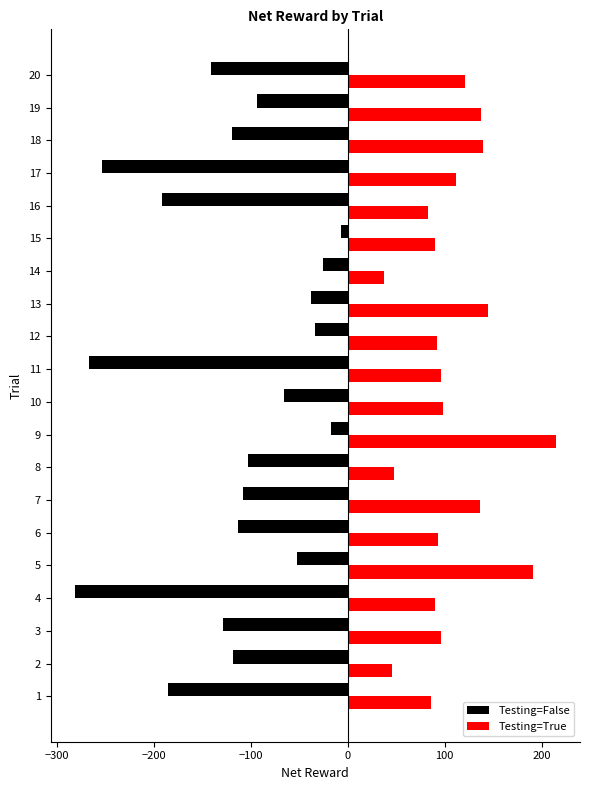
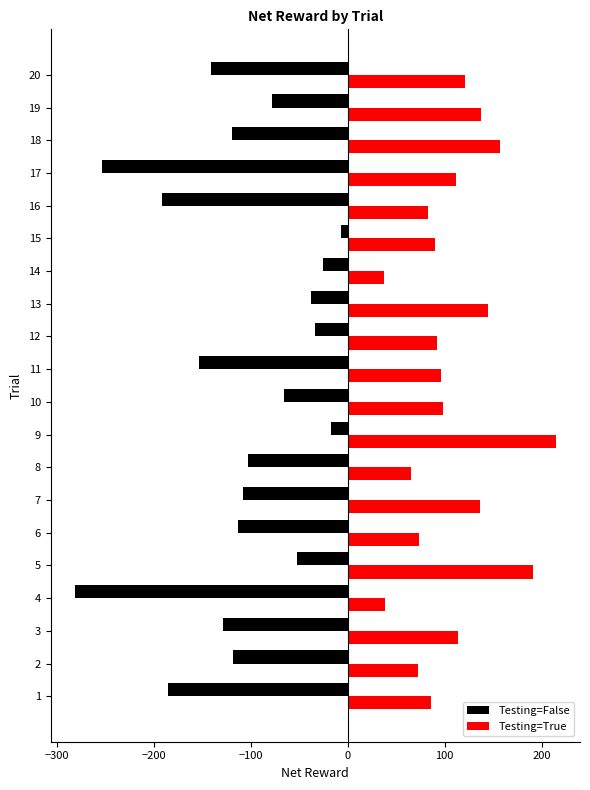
  {
    "Testing=False": {
      "20": -140,
-     "19": -90,
+     "19": -80,
      "18": -120,
      "17": -250,
      "16": -190,
      "15": -10,
      "14": -30,
      "13": -40,
      "12": -30,
-     "11": -270,
+     "11": -150,
      "10": -70,
      "9": -20,
      "8": -100,
      "7": -110,
      "6": -110,
      "5": -50,
      "4": -280,
      "3": -130,
      "2": -120,
      "1": -180
    },
    "Testing=True": {
      "20": 120,
      "19": 140,
-     "18": 140,
+     "18": 160,
      "17": 110,
      "16": 80,
      "15": 90,
      "14": 40,
      "13": 140,
      "12": 90,
      "11": 100,
      "10": 100,
      "9": 210,
-     "8": 50,
+     "8": 70,
      "7": 140,
-     "6": 90,
+     "6": 70,
      "5": 190,
-     "4": 90,
-     "3": 100,
-     "2": 50,
+     "4": 40,
+     "3": 110,
+     "2": 70,
      "1": 90
    }
  }
